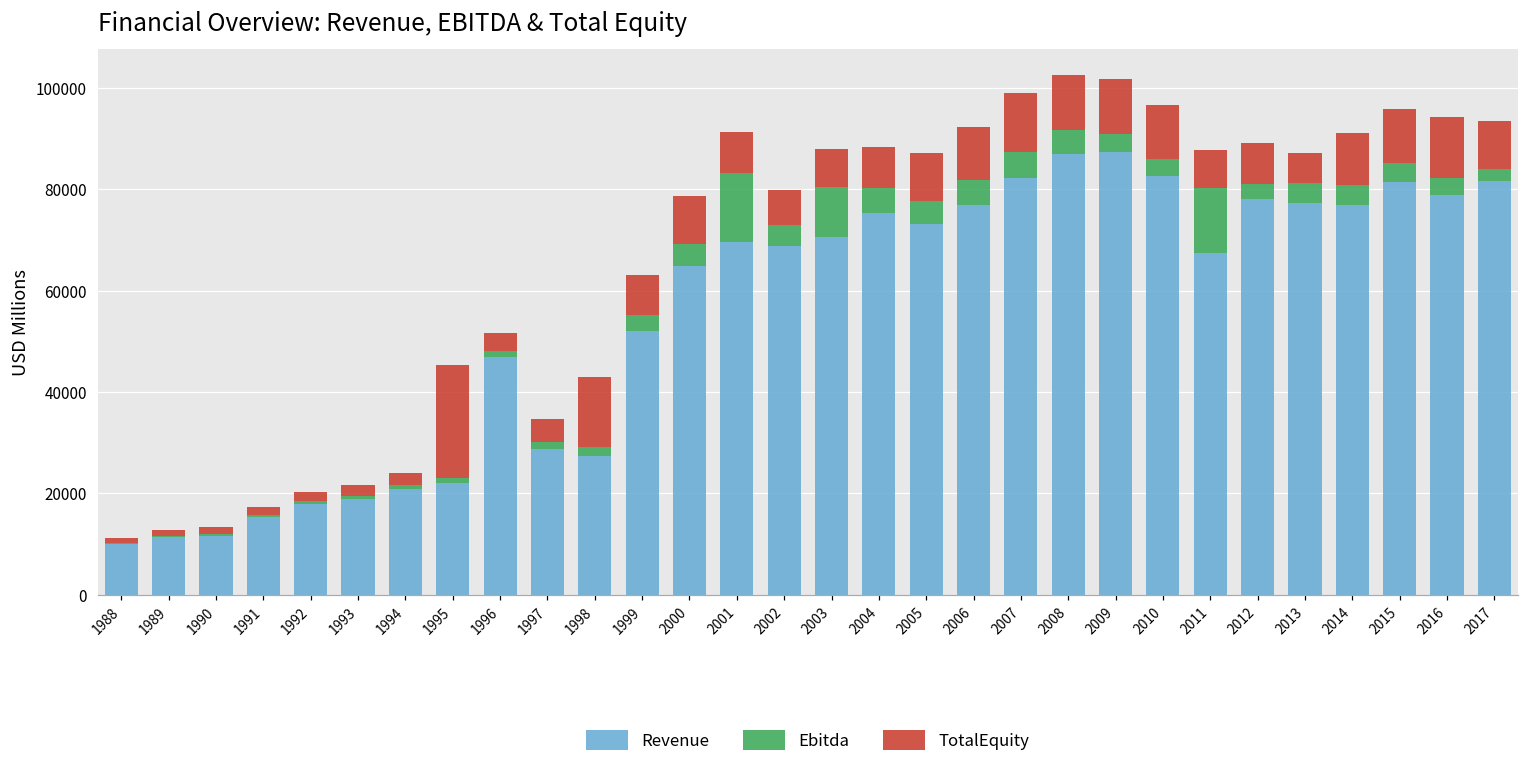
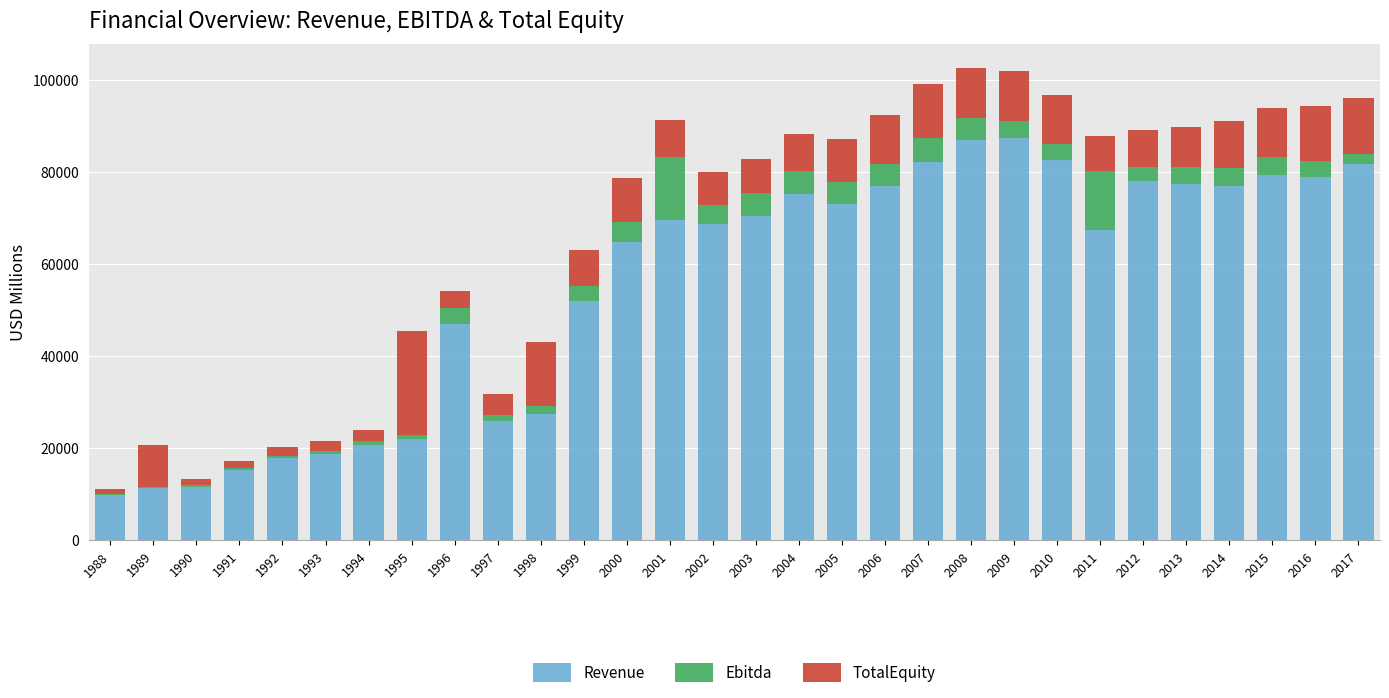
  {
    "Revenue": {
      "1988": 10000,
      "1989": 11000,
      "1990": 12000,
      "1991": 15000,
      "1992": 18000,
      "1993": 19000,
      "1994": 21000,
      "1995": 22000,
      "1996": 47000,
-     "1997": 29000,
+     "1997": 26000,
      "1998": 27000,
      "1999": 52000,
      "2000": 65000,
      "2001": 69000,
      "2002": 69000,
      "2003": 70000,
      "2004": 75000,
      "2005": 73000,
      "2006": 77000,
      "2007": 82000,
      "2008": 87000,
      "2009": 87000,
      "2010": 83000,
      "2011": 67000,
      "2012": 78000,
      "2013": 77000,
      "2014": 77000,
-     "2015": 81000,
+     "2015": 79000,
      "2016": 79000,
      "2017": 82000
    },
    "Ebitda": {
      "1993": 1000,
      "1994": 1000,
      "1995": 1000,
-     "1996": 1000,
+     "1996": 4000,
      "1997": 1000,
      "1998": 2000,
      "1999": 3000,
      "2000": 4000,
      "2001": 14000,
      "2002": 4000,
-     "2003": 10000,
+     "2003": 5000,
      "2004": 5000,
      "2005": 5000,
      "2006": 5000,
      "2007": 5000,
      "2008": 5000,
      "2009": 4000,
      "2010": 3000,
      "2011": 13000,
      "2012": 3000,
      "2013": 4000,
      "2014": 4000,
      "2015": 4000,
      "2016": 4000,
      "2017": 2000
    },
    "TotalEquity": {
      "1988": 1000,
-     "1989": 1000,
+     "1989": 9000,
      "1990": 1000,
      "1991": 2000,
      "1992": 2000,
      "1993": 2000,
      "1994": 2000,
      "1995": 22000,
      "1996": 4000,
      "1997": 5000,
      "1998": 14000,
      "1999": 8000,
      "2000": 9000,
      "2001": 8000,
      "2002": 7000,
      "2003": 7000,
      "2004": 8000,
      "2005": 9000,
      "2006": 11000,
      "2007": 12000,
      "2008": 11000,
      "2009": 11000,
      "2010": 11000,
      "2011": 8000,
      "2012": 8000,
-     "2013": 6000,
+     "2013": 9000,
      "2014": 10000,
      "2015": 11000,
      "2016": 12000,
-     "2017": 9000
+     "2017": 12000
    }
  }
